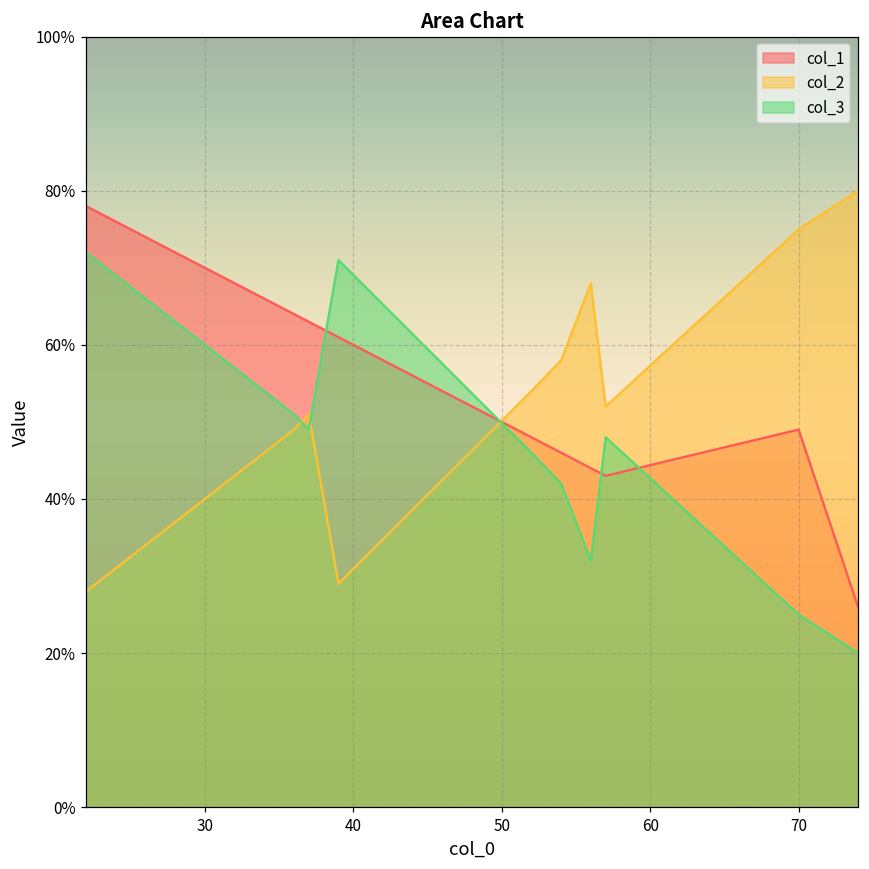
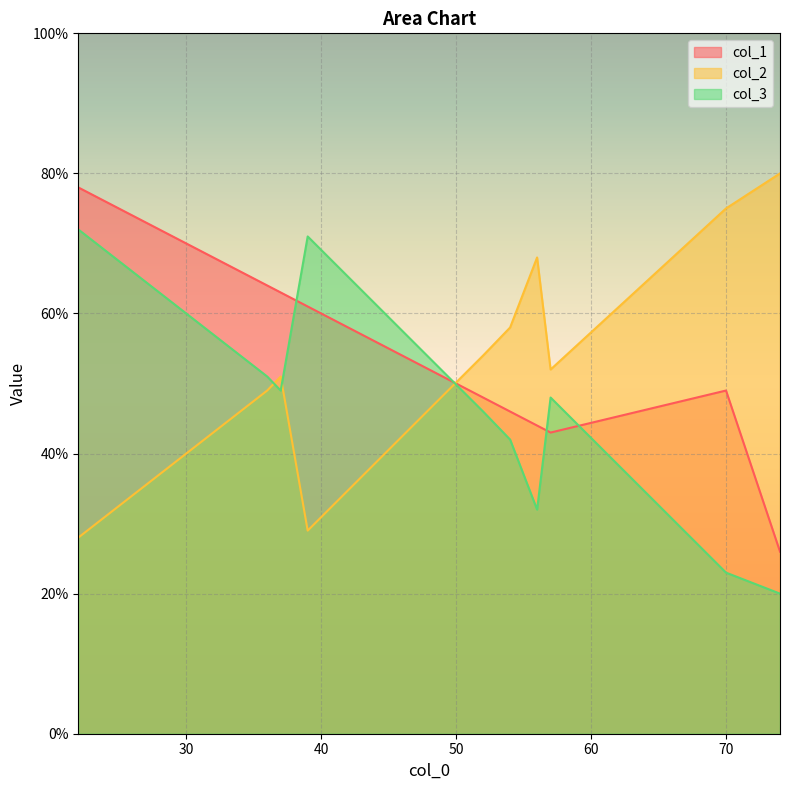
  {
    "col_1": {
      "70": "49%"
    },
    "col_2": {
      "70": "75%"
    },
    "col_3": {
-     "70": "25%"
+     "70": "23%"
    }
  }
